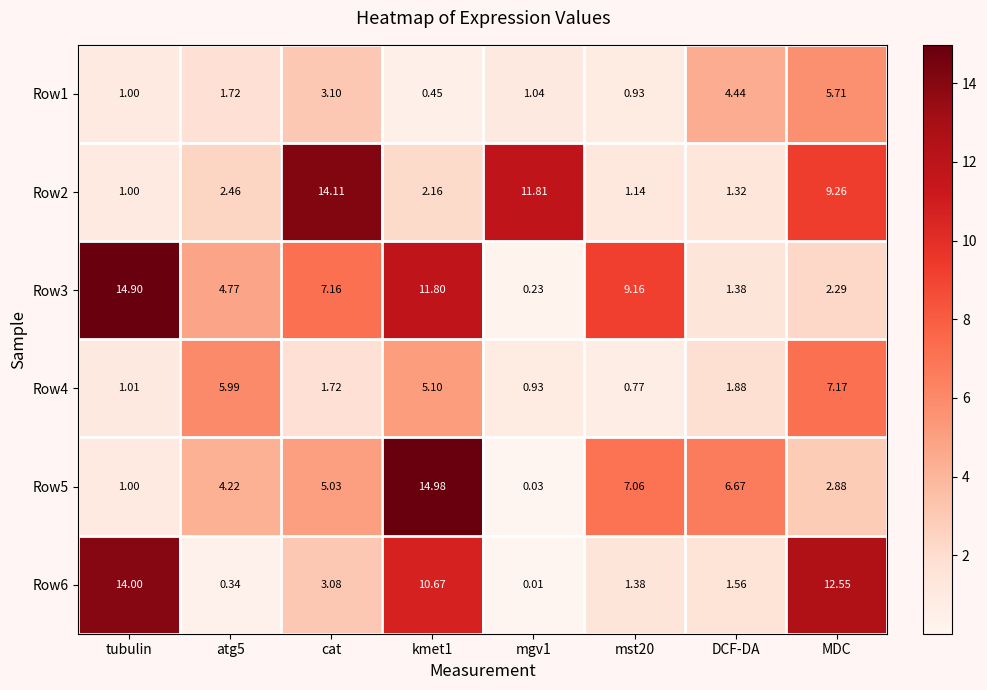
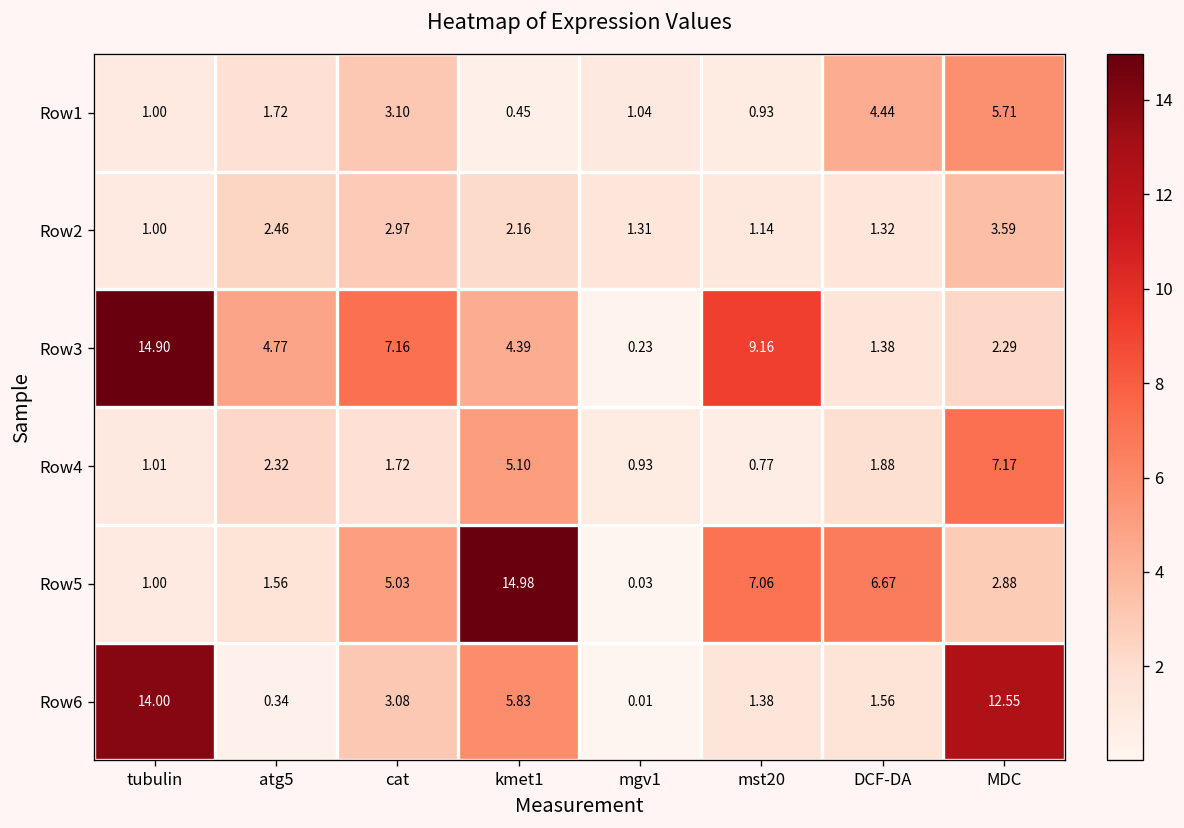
  {
    "Row1": {
      "tubulin": 1.00,
      "atg5": 1.72,
      "cat": 3.10,
      "kmet1": 0.45,
      "mgv1": 1.04,
      "mst20": 0.93,
      "DCF-DA": 4.44,
      "MDC": 5.71
    },
    "Row2": {
      "tubulin": 1.00,
      "atg5": 2.46,
-     "cat": 14.11,
+     "cat": 2.97,
      "kmet1": 2.16,
-     "mgv1": 11.81,
+     "mgv1": 1.31,
      "mst20": 1.14,
      "DCF-DA": 1.32,
-     "MDC": 9.26
+     "MDC": 3.59
    },
    "Row3": {
      "tubulin": 14.90,
      "atg5": 4.77,
      "cat": 7.16,
-     "kmet1": 11.80,
+     "kmet1": 4.39,
      "mgv1": 0.23,
      "mst20": 9.16,
      "DCF-DA": 1.38,
      "MDC": 2.29
    },
    "Row4": {
      "tubulin": 1.01,
-     "atg5": 5.99,
+     "atg5": 2.32,
      "cat": 1.72,
      "kmet1": 5.10,
      "mgv1": 0.93,
      "mst20": 0.77,
      "DCF-DA": 1.88,
      "MDC": 7.17
    },
    "Row5": {
      "tubulin": 1.00,
-     "atg5": 4.22,
+     "atg5": 1.56,
      "cat": 5.03,
      "kmet1": 14.98,
      "mgv1": 0.03,
      "mst20": 7.06,
      "DCF-DA": 6.67,
      "MDC": 2.88
    },
    "Row6": {
      "tubulin": 14.00,
      "atg5": 0.34,
      "cat": 3.08,
-     "kmet1": 10.67,
+     "kmet1": 5.83,
      "mgv1": 0.01,
      "mst20": 1.38,
      "DCF-DA": 1.56,
      "MDC": 12.55
    }
  }
